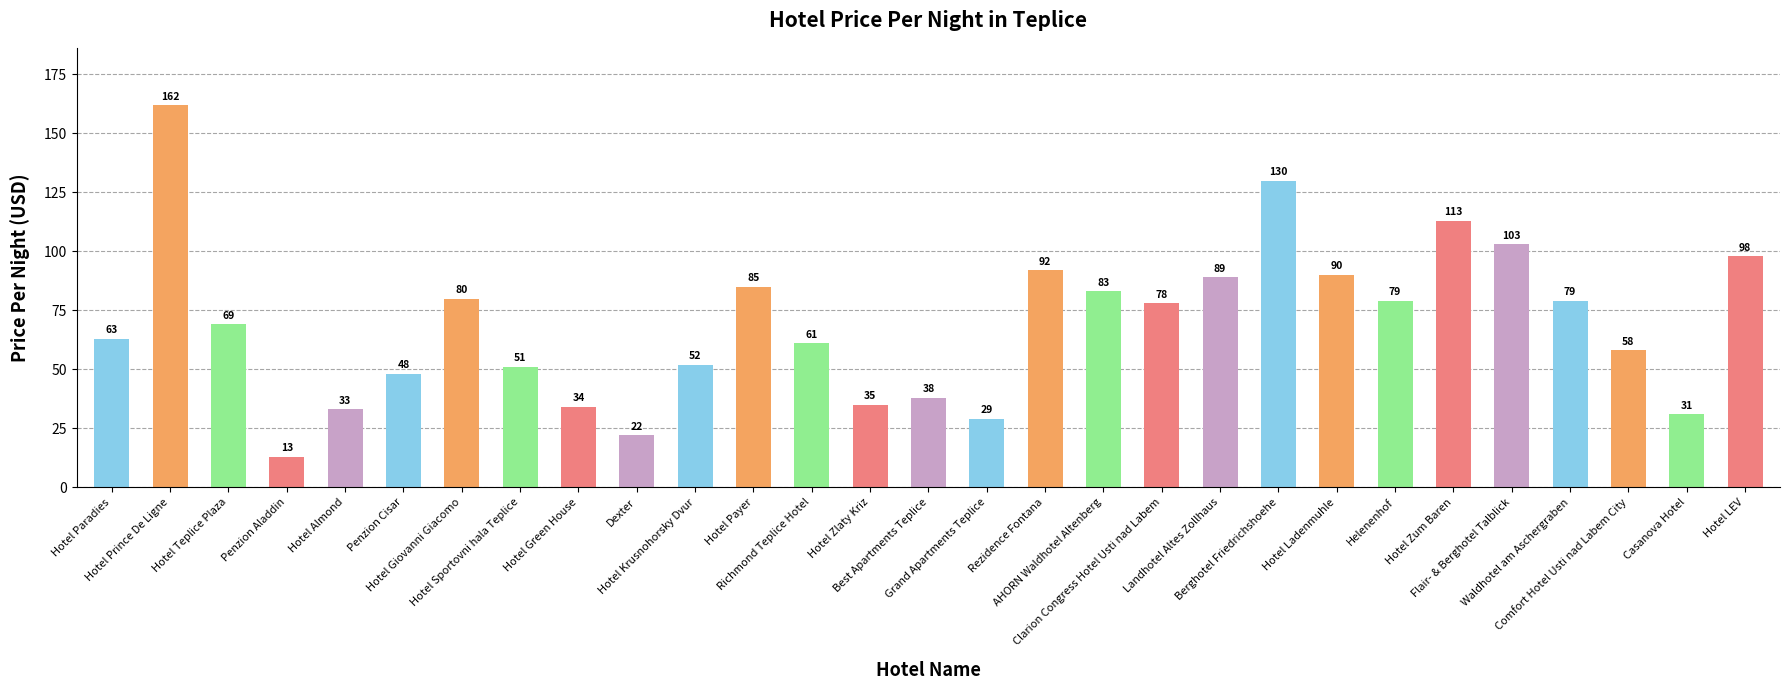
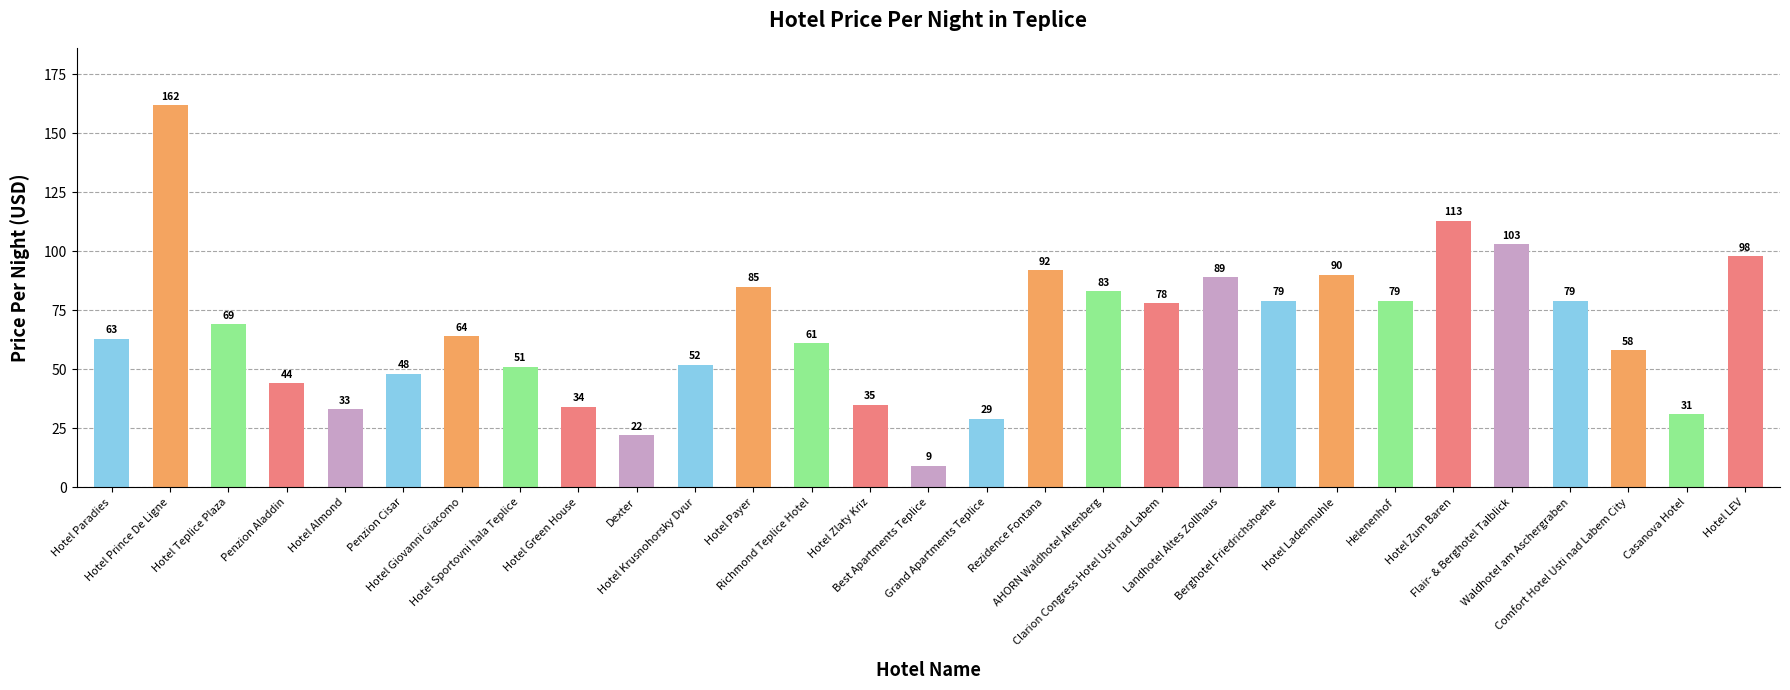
  {
    "Hotel Paradies": 63,
    "Hotel Prince De Ligne": 162,
    "Hotel Teplice Plaza": 69,
-   "Penzion Aladdin": 13,
+   "Penzion Aladdin": 44,
    "Hotel Almond": 33,
    "Penzion Cisar": 48,
-   "Hotel Giovanni Giacomo": 80,
+   "Hotel Giovanni Giacomo": 64,
    "Hotel Sportovni hala Teplice": 51,
    "Hotel Green House": 34,
    "Dexter": 22,
    "Hotel Krusnohorsky Dvur": 52,
    "Hotel Payer": 85,
    "Richmond Teplice Hotel": 61,
    "Hotel Zlaty Kriz": 35,
-   "Best Apartments Teplice": 38,
+   "Best Apartments Teplice": 9,
    "Grand Apartments Teplice": 29,
    "Rezidence Fontana": 92,
    "AHORN Waldhotel Altenberg": 83,
    "Clarion Congress Hotel Usti nad Labem": 78,
    "Landhotel Altes Zollhaus": 89,
-   "Berghotel Friedrichshoehe": 130,
+   "Berghotel Friedrichshoehe": 79,
    "Hotel Ladenmuhle": 90,
    "Helenenhof": 79,
    "Hotel Zum Baren": 113,
    "Flair- & Berghotel Talblick": 103,
    "Waldhotel am Aschergraben": 79,
    "Comfort Hotel Usti nad Labem City": 58,
    "Casanova Hotel": 31,
    "Hotel LEV": 98
  }
